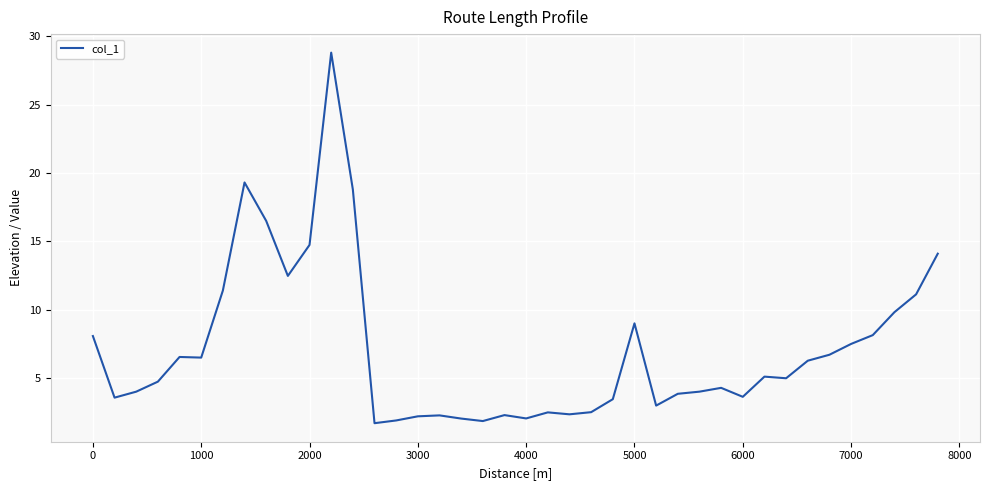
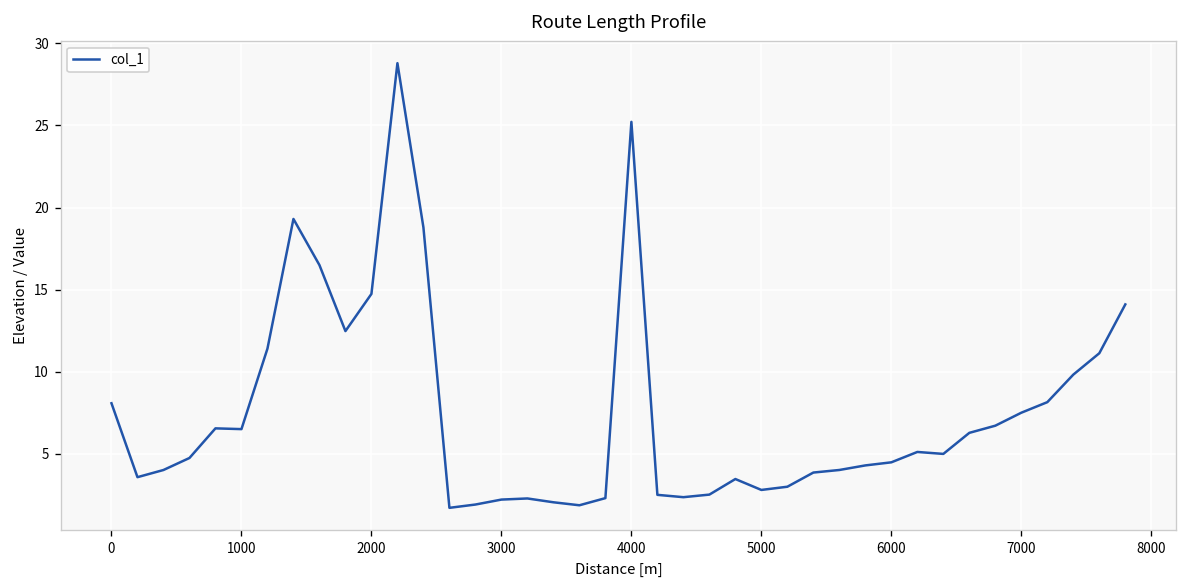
  {
    "0": 8.1,
    "1000": 6.5,
    "2000": 14.7,
    "3000": 2.2,
-   "4000": 2.1,
-   "5000": 9.0,
-   "6000": 3.6,
+   "4000": 25.2,
+   "5000": 2.8,
+   "6000": 4.5,
    "7000": 7.5
  }
